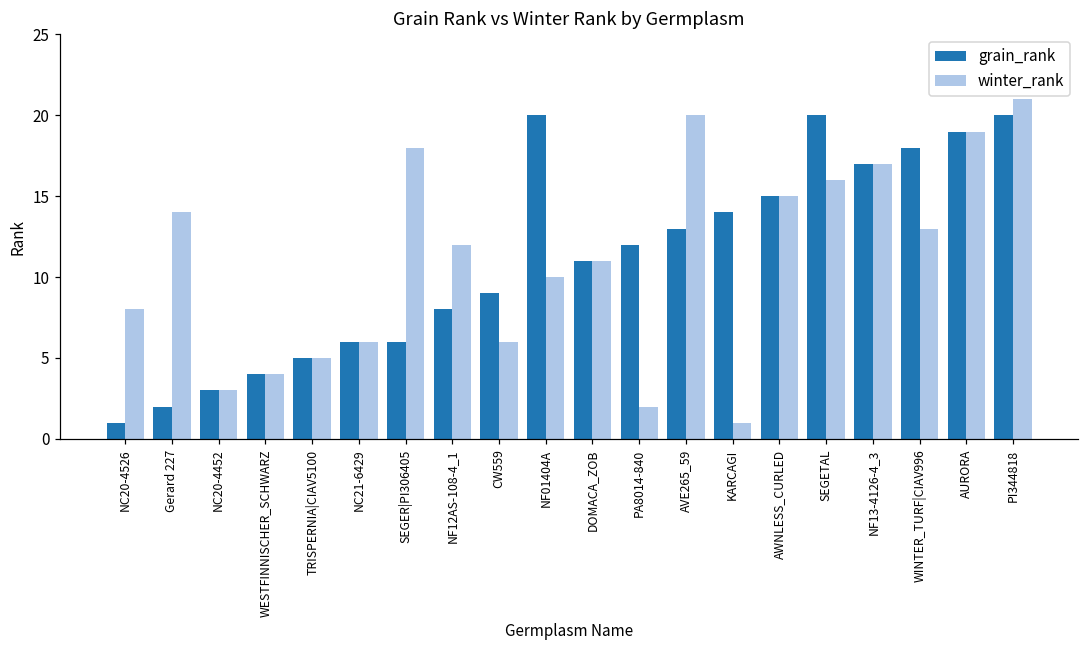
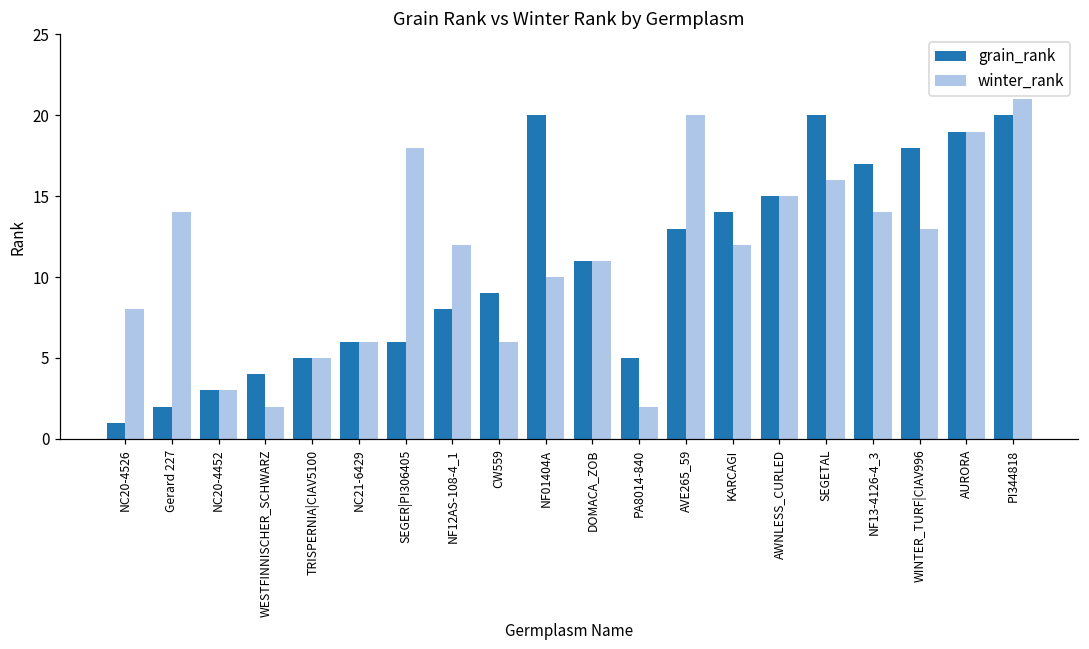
  {
    "grain_rank": {
      "NC20-4526": 1,
      "Gerard 227": 2,
      "NC20-4452": 3,
      "WESTFINNISCHER_SCHWARZ": 4,
      "TRISPERNIA|CIAV5100": 5,
      "NC21-6429": 6,
      "SEGER|PI306405": 6,
      "NF12AS-108-4_1": 8,
      "CW559": 9,
      "NF01404A": 20,
      "DOMACA_ZOB": 11,
-     "PA8014-840": 12,
+     "PA8014-840": 5,
      "AVE265_59": 13,
      "KARCAGI": 14,
      "AWNLESS_CURLED": 15,
      "SEGETAL": 20,
      "NF13-4126-4_3": 17,
      "WINTER_TURF|CIAV996": 18,
      "AURORA": 19,
      "PI344818": 20
    },
    "winter_rank": {
      "NC20-4526": 8,
      "Gerard 227": 14,
      "NC20-4452": 3,
-     "WESTFINNISCHER_SCHWARZ": 4,
+     "WESTFINNISCHER_SCHWARZ": 2,
      "TRISPERNIA|CIAV5100": 5,
      "NC21-6429": 6,
      "SEGER|PI306405": 18,
      "NF12AS-108-4_1": 12,
      "CW559": 6,
      "NF01404A": 10,
      "DOMACA_ZOB": 11,
      "PA8014-840": 2,
      "AVE265_59": 20,
-     "KARCAGI": 1,
+     "KARCAGI": 12,
      "AWNLESS_CURLED": 15,
      "SEGETAL": 16,
-     "NF13-4126-4_3": 17,
+     "NF13-4126-4_3": 14,
      "WINTER_TURF|CIAV996": 13,
      "AURORA": 19,
      "PI344818": 21
    }
  }
